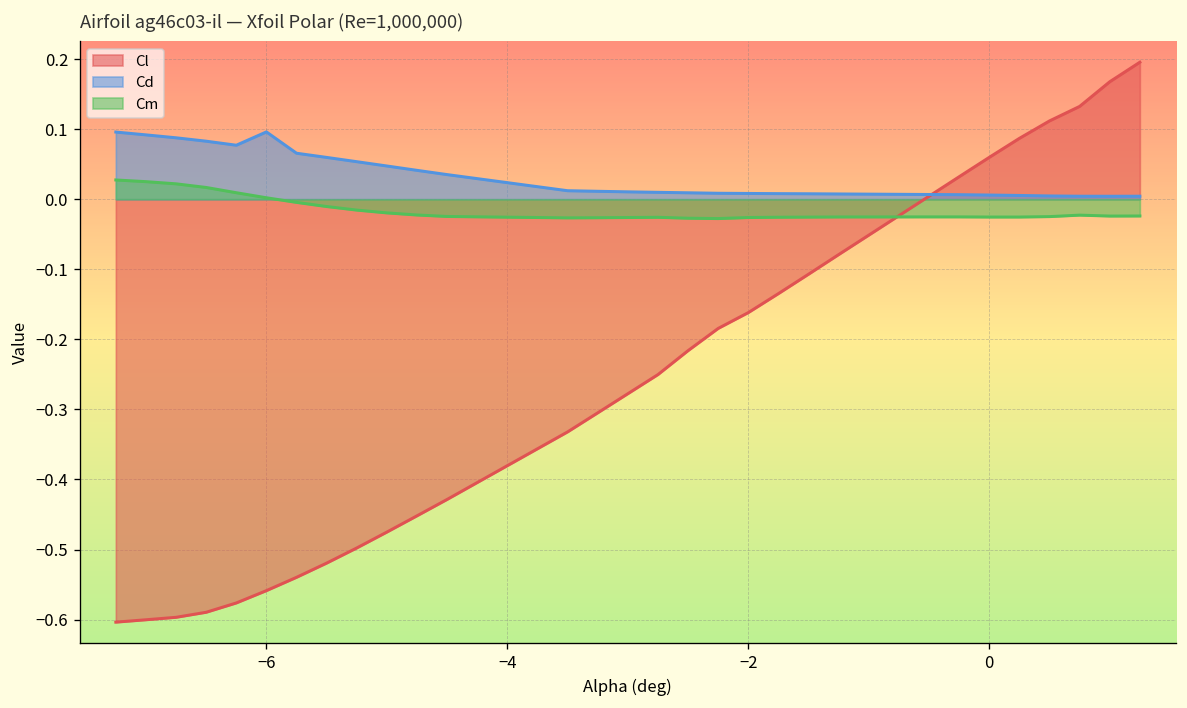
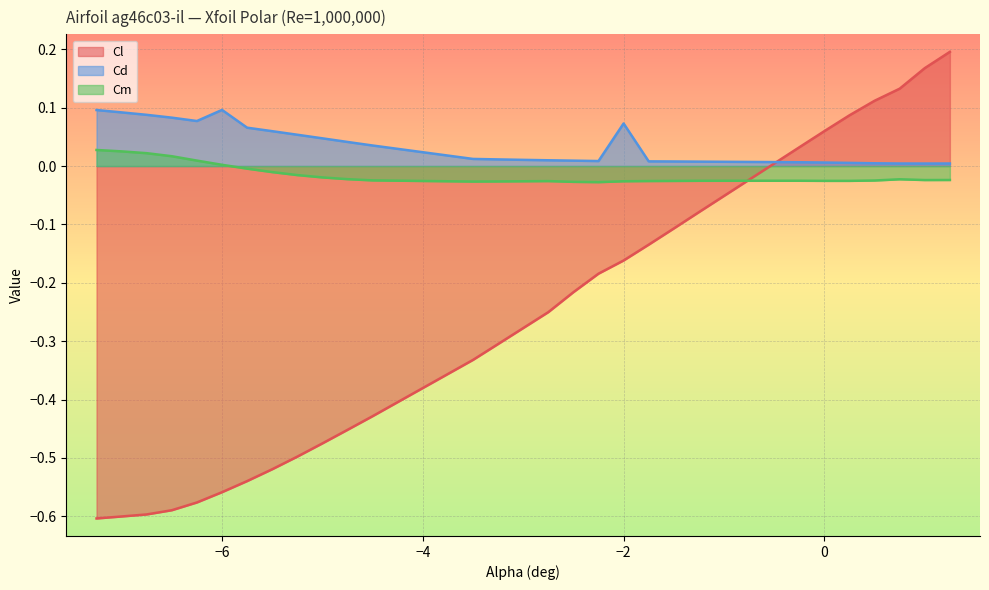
  {
    "Cd": {
      "−6": 0.10,
-     "−2": 0.01,
+     "−2": 0.07,
      "0": 0.01
    }
  }
